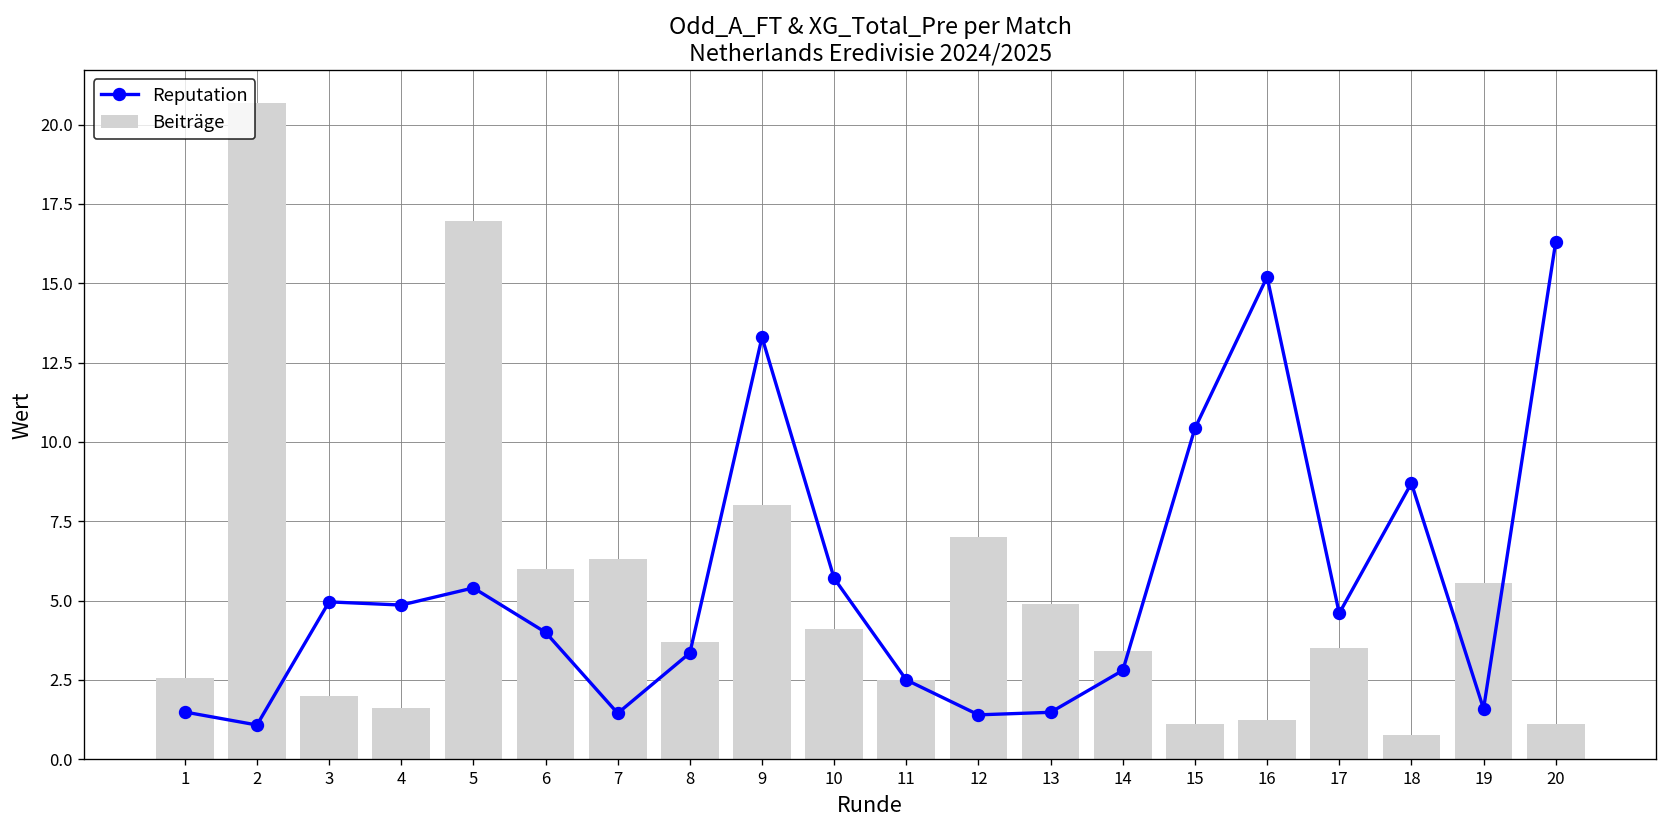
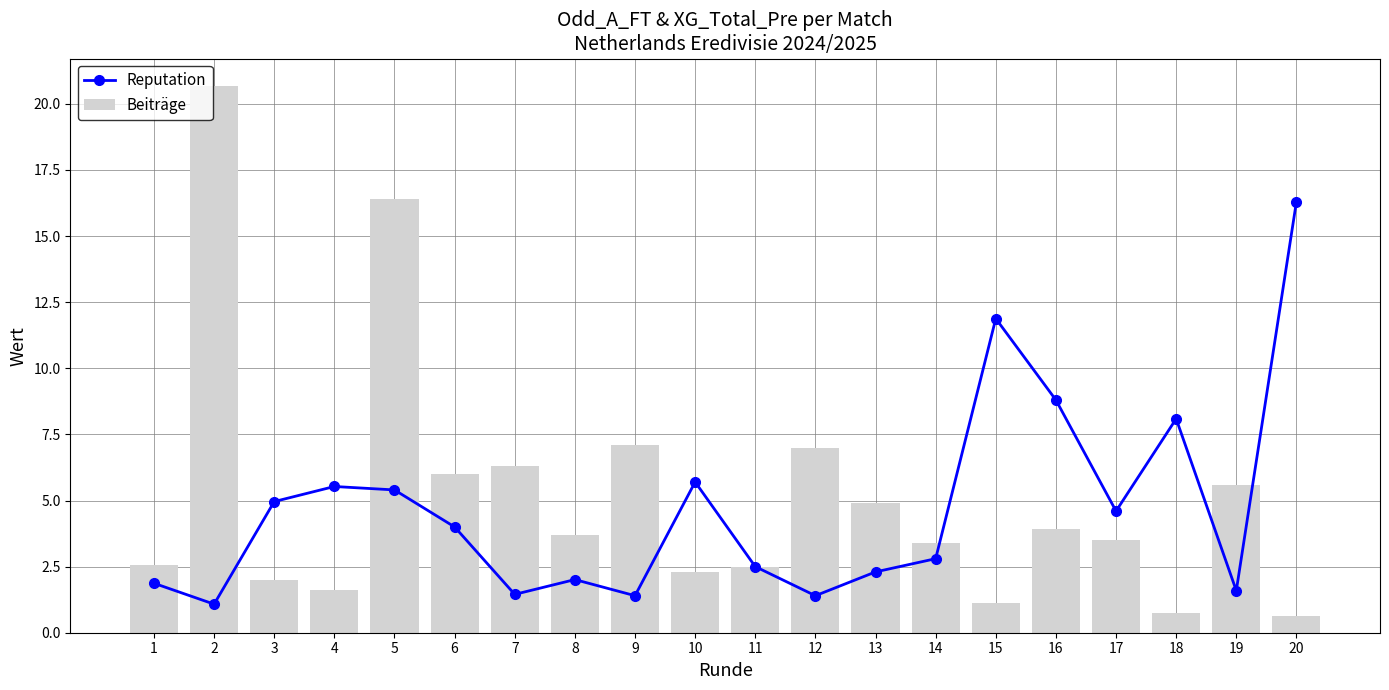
  {
    "Beiträge": {
      "1": 2.6,
      "2": 20.7,
      "3": 2.0,
      "4": 1.6,
-     "5": 17.0,
+     "5": 16.4,
      "6": 6.0,
      "7": 6.3,
      "8": 3.7,
-     "9": 8.0,
-     "10": 4.1,
+     "9": 7.1,
+     "10": 2.3,
      "11": 2.5,
      "12": 7.0,
      "13": 4.9,
      "14": 3.4,
      "15": 1.1,
-     "16": 1.3,
+     "16": 3.9,
      "17": 3.5,
      "18": 0.8,
      "19": 5.6,
-     "20": 1.1
+     "20": 0.6
    },
    "Reputation": {
-     "1": 1.5,
+     "1": 1.9,
      "2": 1.1,
      "3": 5.0,
-     "4": 4.9,
+     "4": 5.5,
      "5": 5.4,
      "6": 4.0,
      "7": 1.5,
-     "8": 3.4,
-     "9": 13.3,
+     "8": 2.0,
+     "9": 1.4,
      "10": 5.7,
      "11": 2.5,
      "12": 1.4,
-     "13": 1.5,
+     "13": 2.3,
      "14": 2.8,
-     "15": 10.4,
-     "16": 15.2,
+     "15": 11.9,
+     "16": 8.8,
      "17": 4.6,
-     "18": 8.7,
+     "18": 8.1,
      "19": 1.6,
      "20": 16.3
    }
  }
